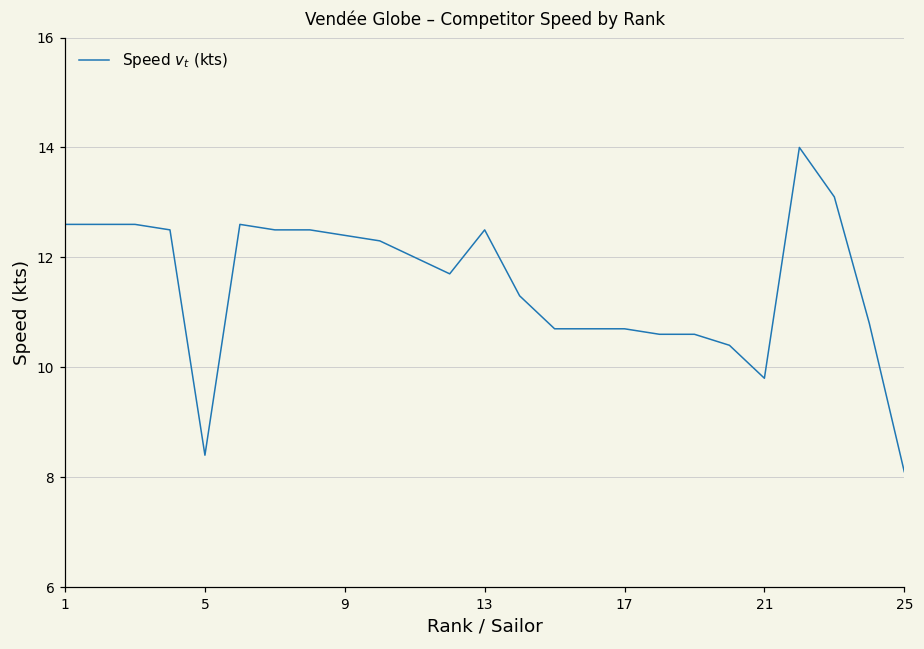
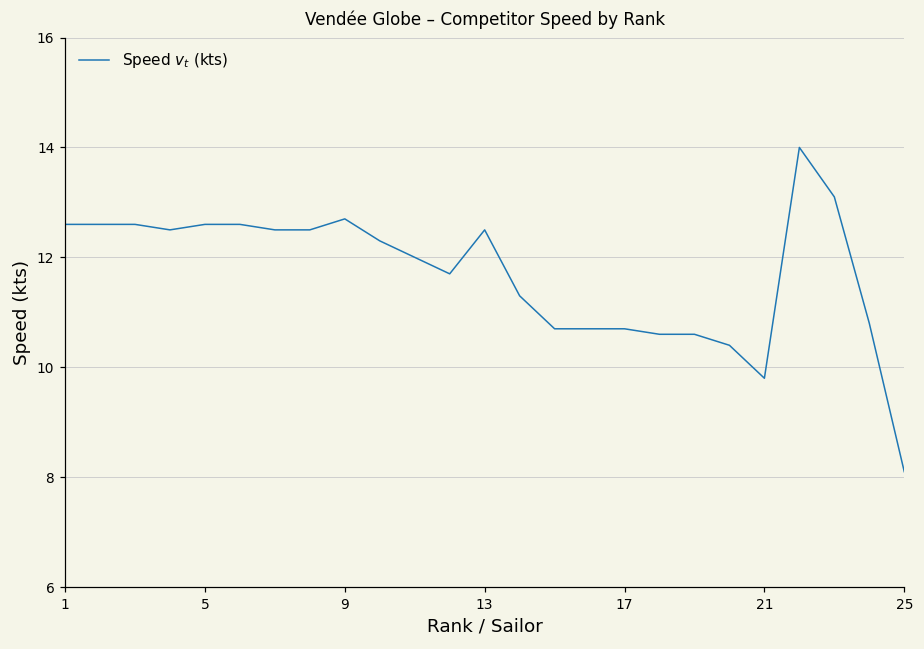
  {
    "1": 12.6,
-   "5": 8.4,
-   "9": 12.4,
+   "5": 12.6,
+   "9": 12.7,
    "13": 12.5,
    "17": 10.7,
    "21": 9.8,
    "25": 8.1
  }
